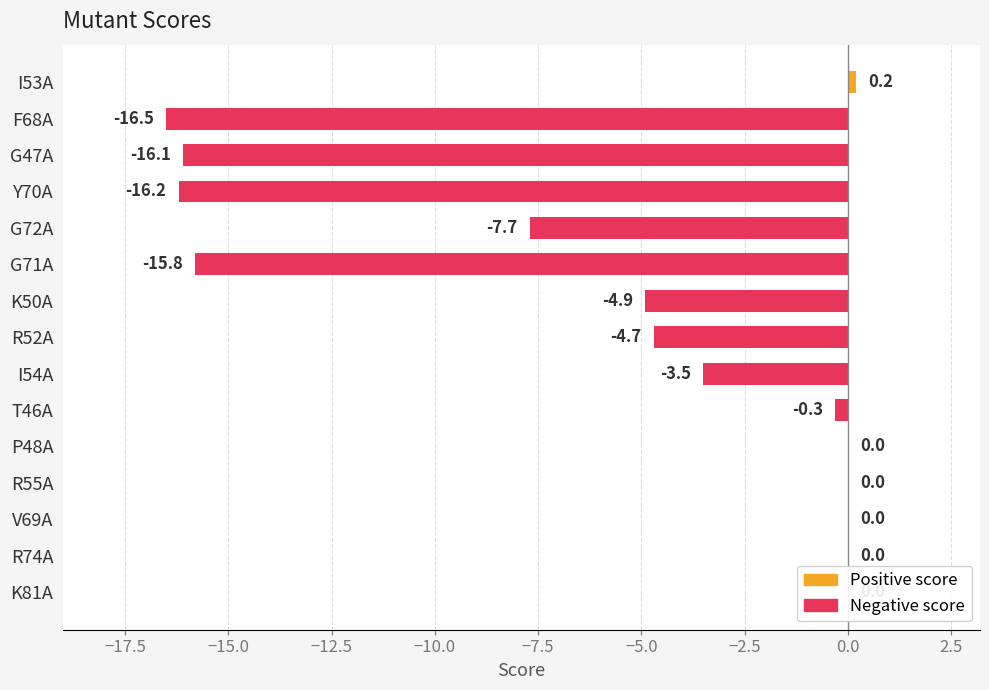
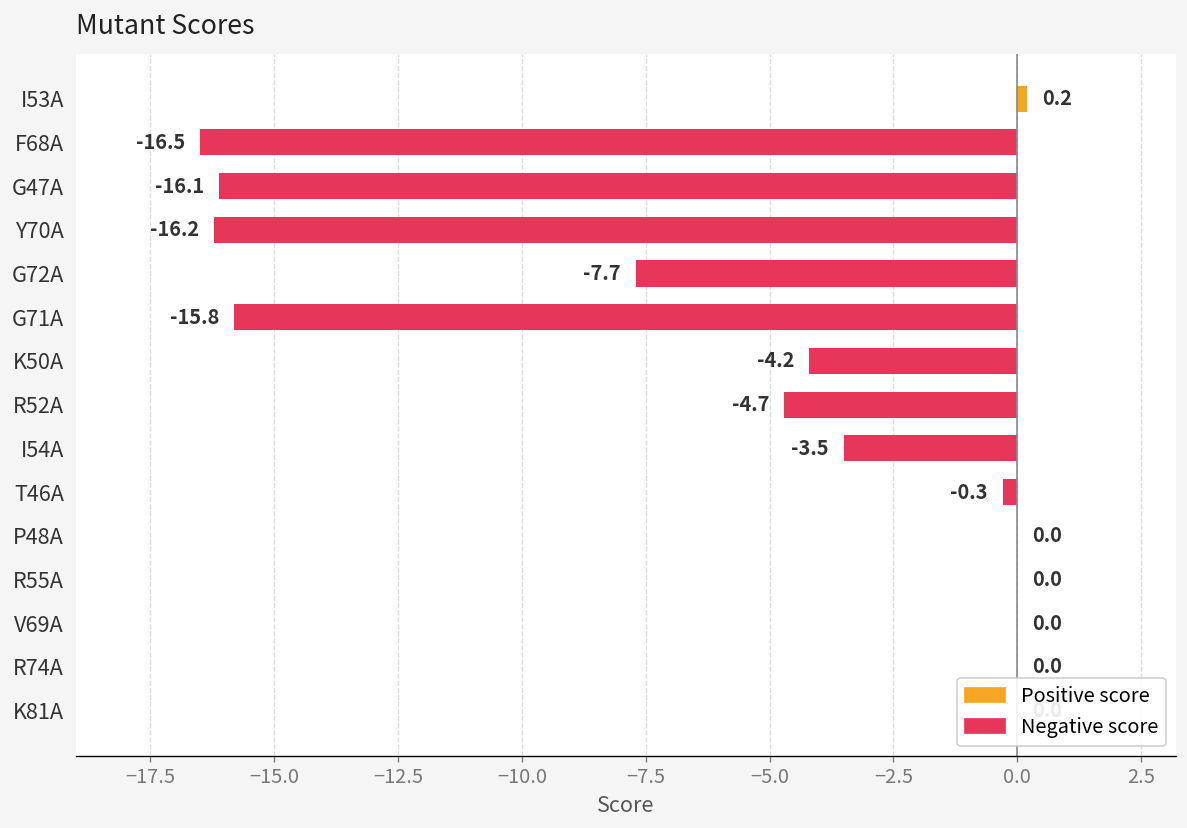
  {
    "I53A": 0.2,
    "F68A": -16.5,
    "G47A": -16.1,
    "Y70A": -16.2,
    "G72A": -7.7,
    "G71A": -15.8,
-   "K50A": -4.9,
+   "K50A": -4.2,
    "R52A": -4.7,
    "I54A": -3.5,
    "T46A": -0.3,
    "P48A": 0.0,
    "R55A": 0.0,
    "V69A": 0.0,
    "R74A": 0.0
  }
